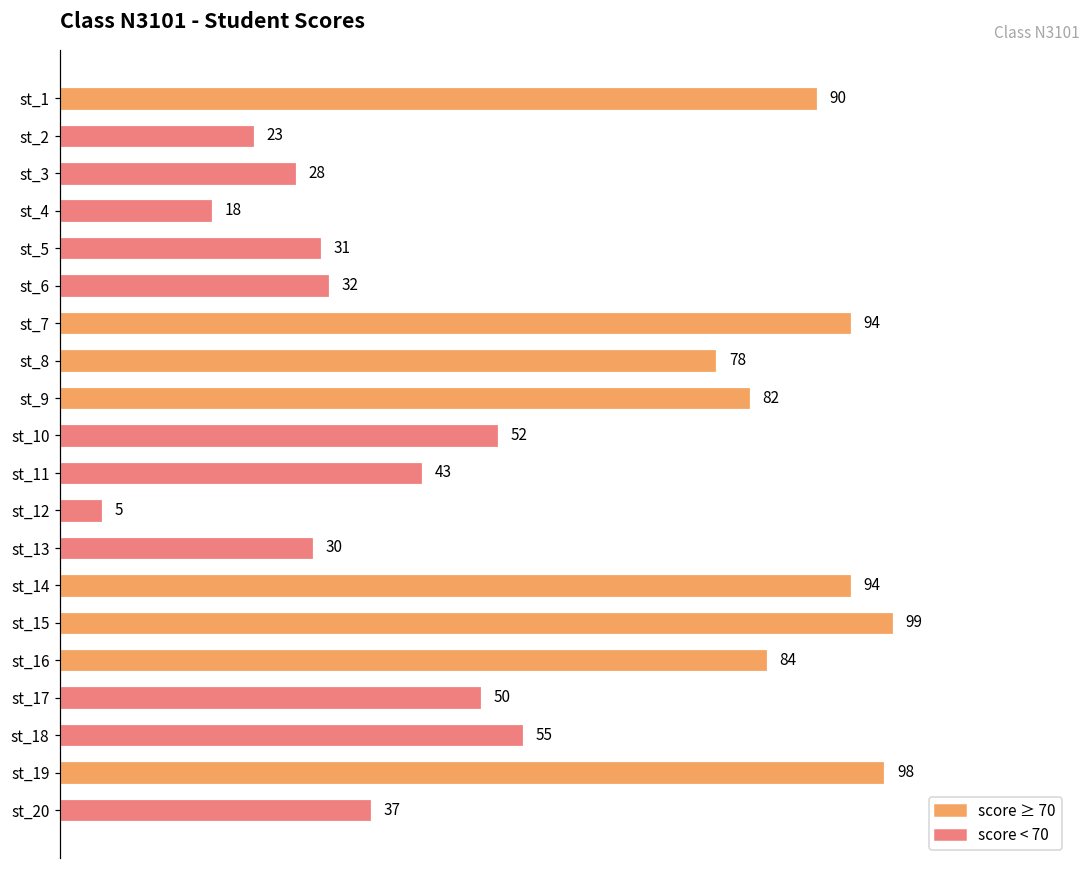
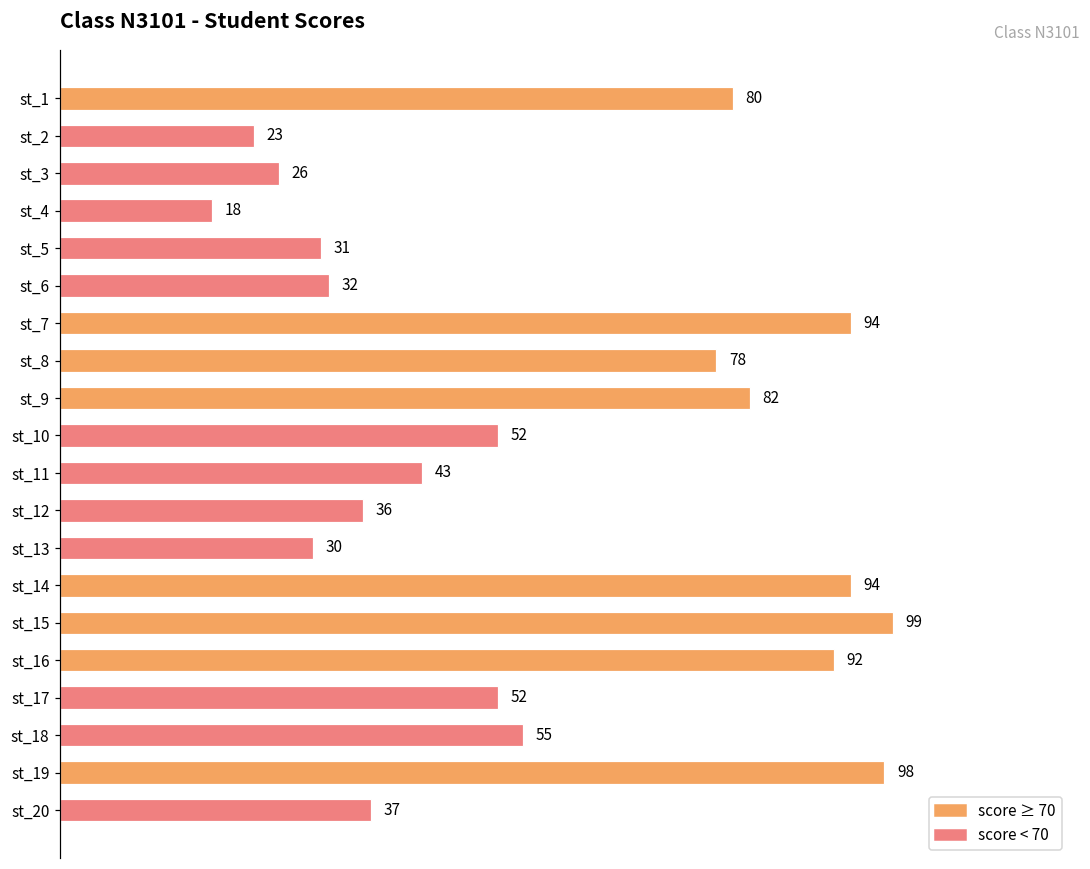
  {
-   "st_1": 90,
+   "st_1": 80,
    "st_2": 23,
-   "st_3": 28,
+   "st_3": 26,
    "st_4": 18,
    "st_5": 31,
    "st_6": 32,
    "st_7": 94,
    "st_8": 78,
    "st_9": 82,
    "st_10": 52,
    "st_11": 43,
-   "st_12": 5,
+   "st_12": 36,
    "st_13": 30,
    "st_14": 94,
    "st_15": 99,
-   "st_16": 84,
-   "st_17": 50,
+   "st_16": 92,
+   "st_17": 52,
    "st_18": 55,
    "st_19": 98,
    "st_20": 37
  }
